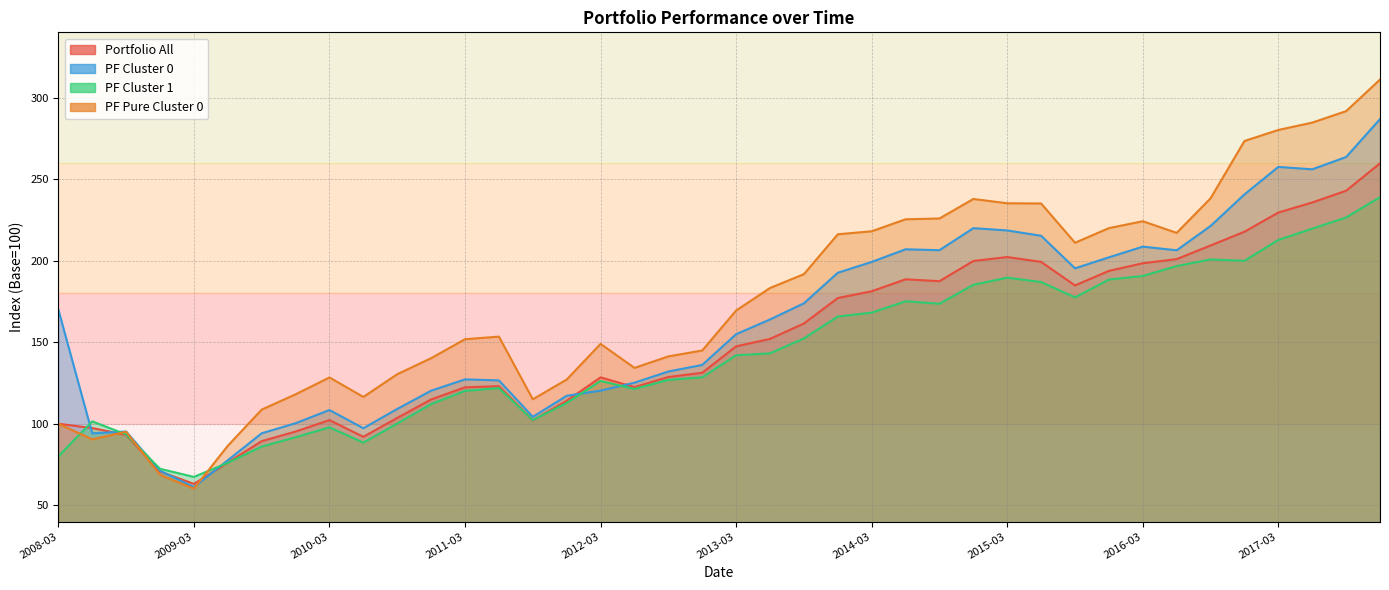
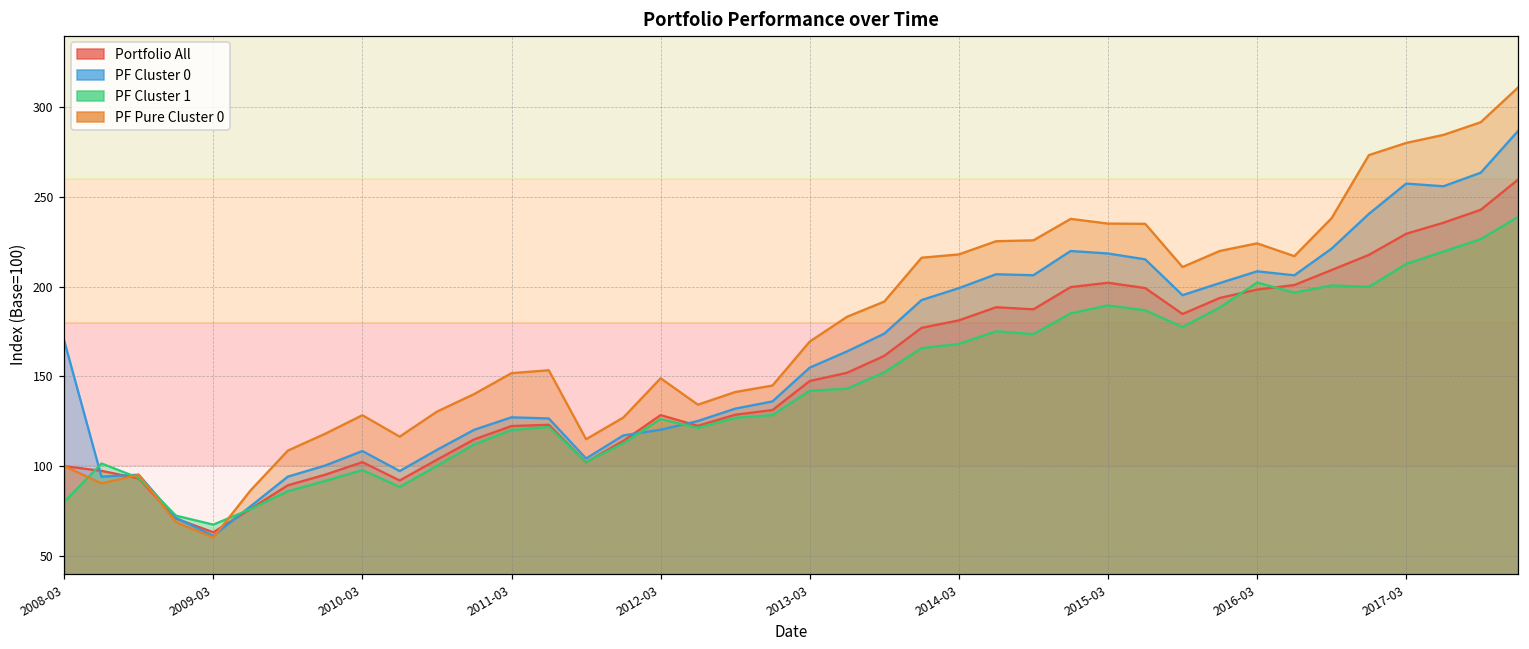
  {
    "PF Cluster 0": {
      "2008-03": 170,
      "2010-03": 108,
      "2011-03": 127,
      "2012-03": 120,
      "2013-03": 155,
      "2014-03": 199,
      "2015-03": 219,
      "2016-03": 209,
      "2017-03": 257
    },
    "PF Cluster 1": {
      "2008-03": 80,
      "2009-03": 67,
      "2010-03": 98,
      "2011-03": 120,
      "2012-03": 126,
      "2013-03": 142,
      "2014-03": 168,
      "2015-03": 190,
-     "2016-03": 191,
+     "2016-03": 202,
      "2017-03": 213
    }
  }
